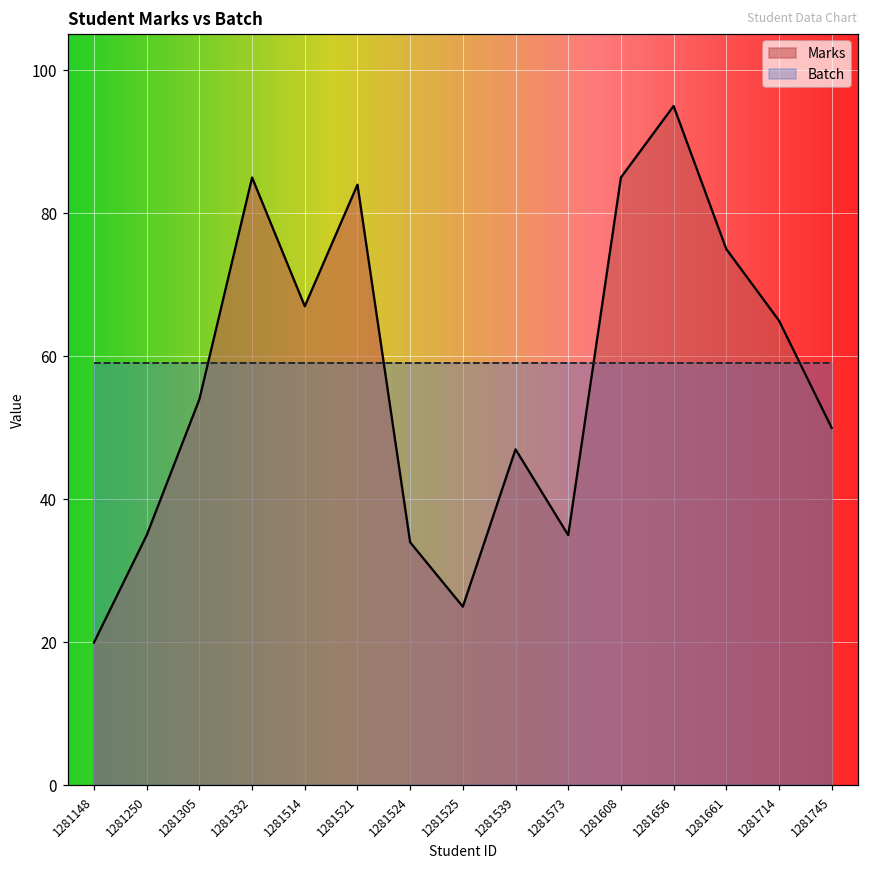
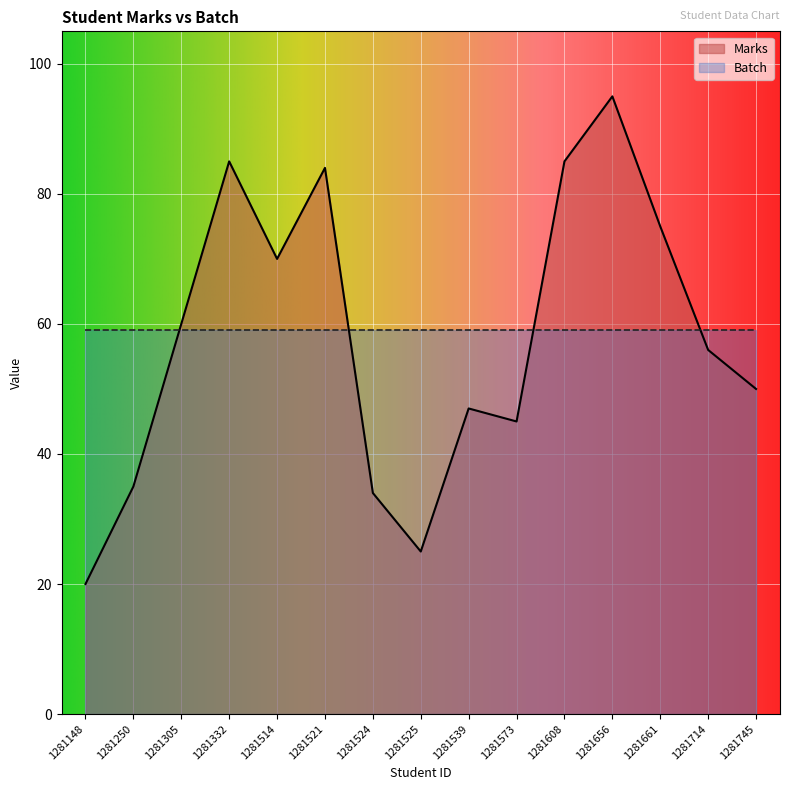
  {
    "Marks": {
      "1281148": 20,
      "1281250": 35,
-     "1281305": 54,
+     "1281305": 60,
      "1281332": 85,
-     "1281514": 67,
+     "1281514": 70,
      "1281521": 84,
      "1281524": 34,
      "1281525": 25,
      "1281539": 47,
-     "1281573": 35,
+     "1281573": 45,
      "1281608": 85,
      "1281656": 95,
      "1281661": 75,
-     "1281714": 65,
+     "1281714": 56,
      "1281745": 50
    },
    "Batch": {
      "1281148": 59,
      "1281250": 59,
      "1281305": 59,
      "1281332": 59,
      "1281514": 59,
      "1281521": 59,
      "1281524": 59,
      "1281525": 59,
      "1281539": 59,
      "1281573": 59,
      "1281608": 59,
      "1281656": 59,
      "1281661": 59,
      "1281714": 59,
      "1281745": 59
    }
  }
